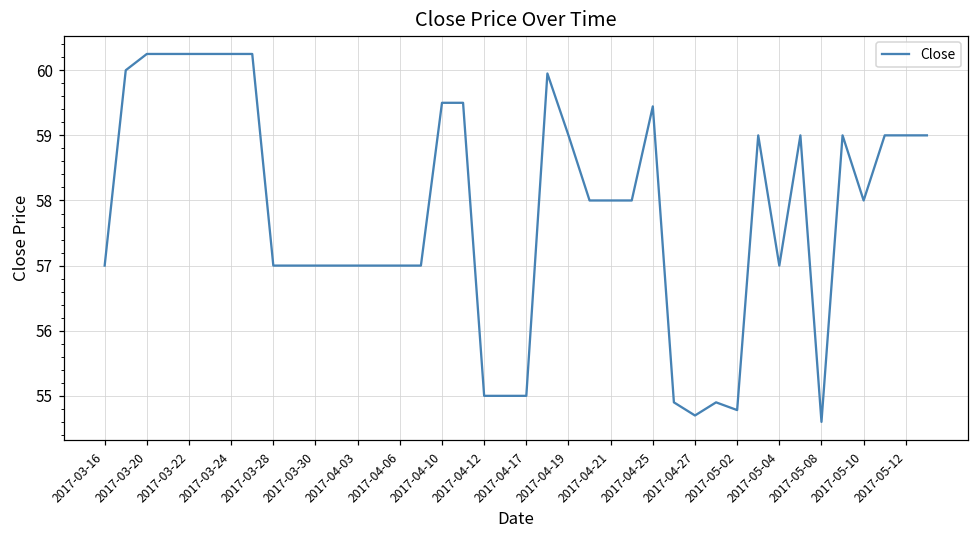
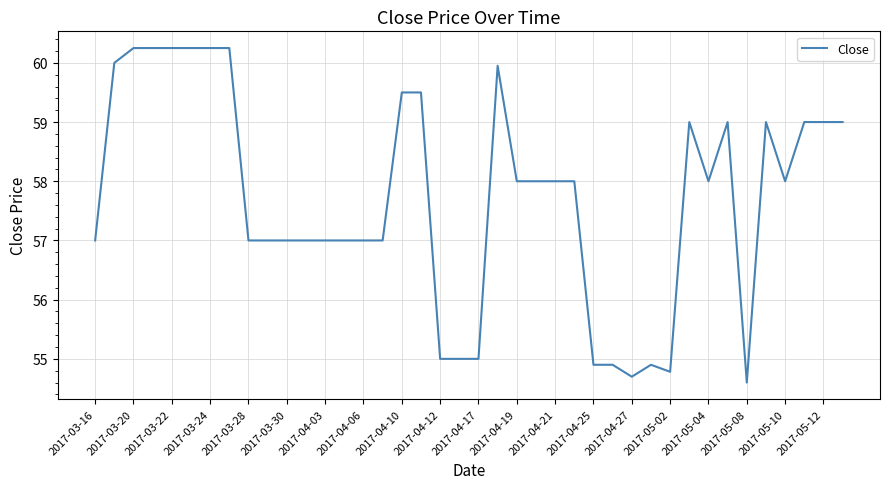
  {
    "2017-03-16": 57.0,
    "2017-03-20": 60.3,
    "2017-03-22": 60.3,
    "2017-03-24": 60.3,
    "2017-03-28": 57.0,
    "2017-03-30": 57.0,
    "2017-04-03": 57.0,
    "2017-04-06": 57.0,
    "2017-04-10": 59.5,
    "2017-04-12": 55.0,
    "2017-04-17": 55.0,
-   "2017-04-19": 59,
+   "2017-04-19": 58,
    "2017-04-21": 58.0,
-   "2017-04-25": 59.4,
+   "2017-04-25": 54.9,
    "2017-04-27": 54.7,
    "2017-05-02": 54.8,
-   "2017-05-04": 57,
+   "2017-05-04": 58,
    "2017-05-08": 54.6,
    "2017-05-10": 58.0,
    "2017-05-12": 59.0
  }
